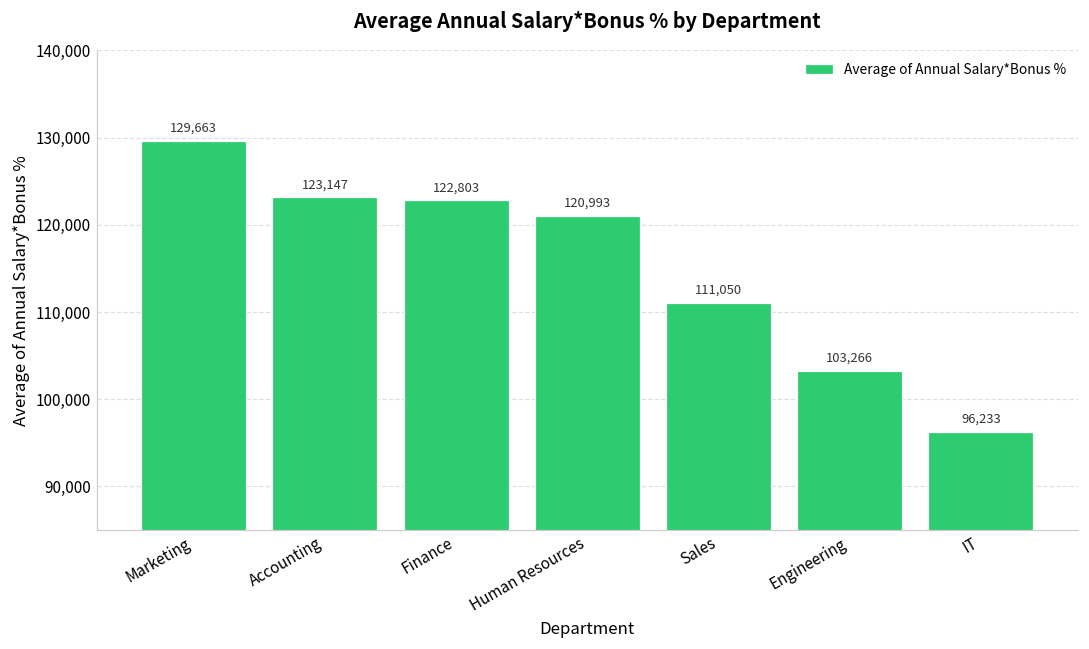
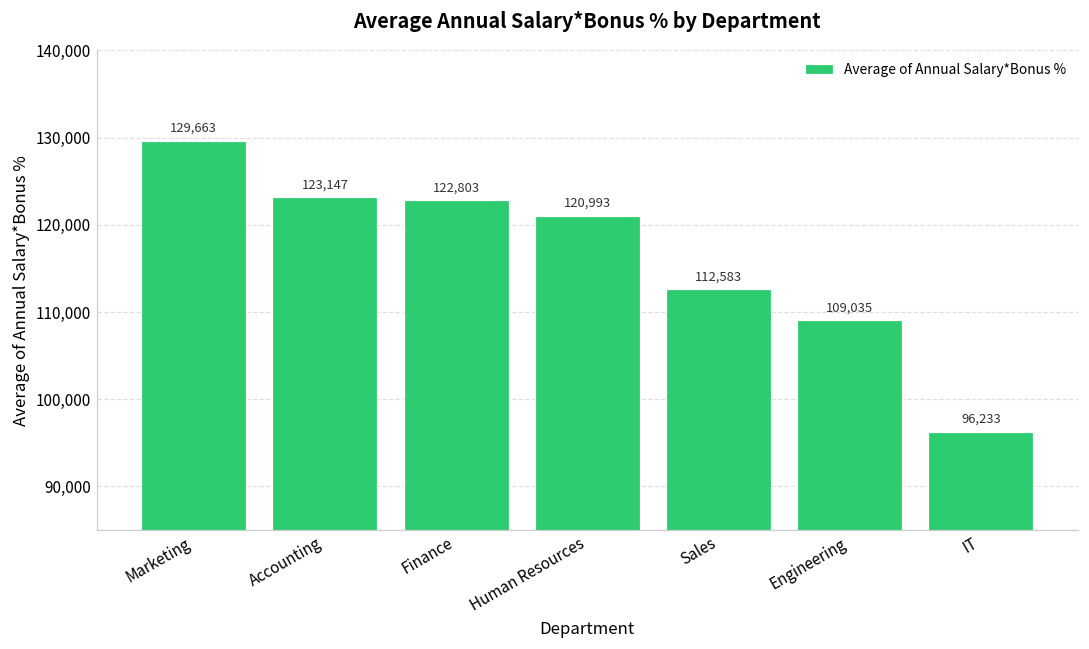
  {
    "Marketing": "129,663",
    "Accounting": "123,147",
    "Finance": "122,803",
    "Human Resources": "120,993",
-   "Sales": "111,050",
-   "Engineering": "103,266",
+   "Sales": "112,583",
+   "Engineering": "109,035",
    "IT": "96,233"
  }
